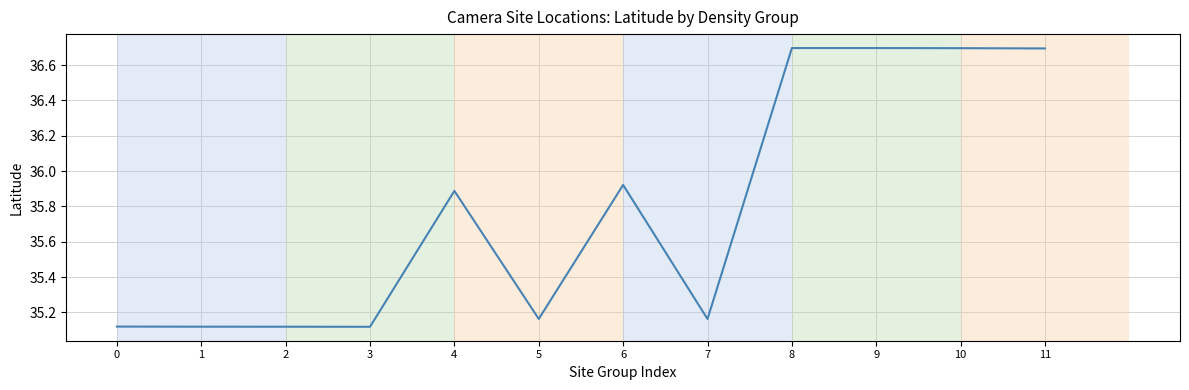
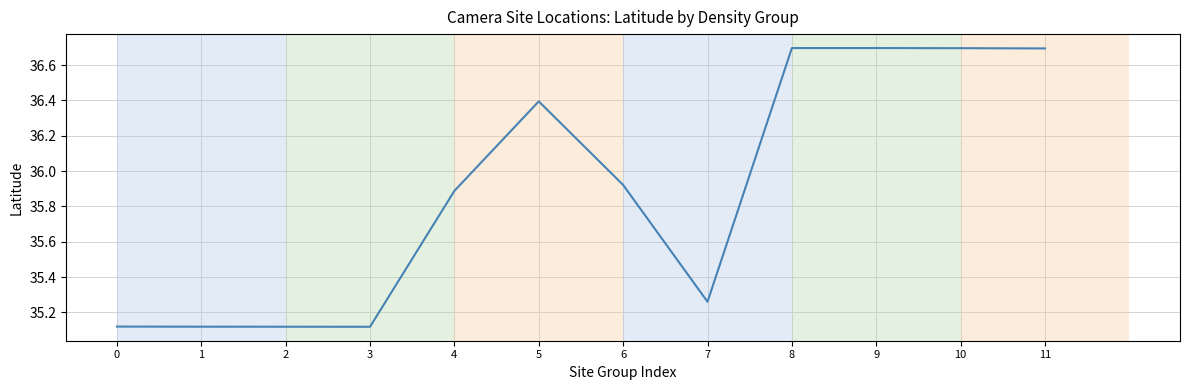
  {
    "0": 35.12,
    "1": 35.12,
    "2": 35.12,
    "3": 35.12,
    "4": 35.89,
-   "5": 35.16,
+   "5": 36.39,
    "6": 35.92,
-   "7": 35.16,
+   "7": 35.26,
    "8": 36.70,
    "9": 36.70,
    "10": 36.70,
    "11": 36.69
  }
